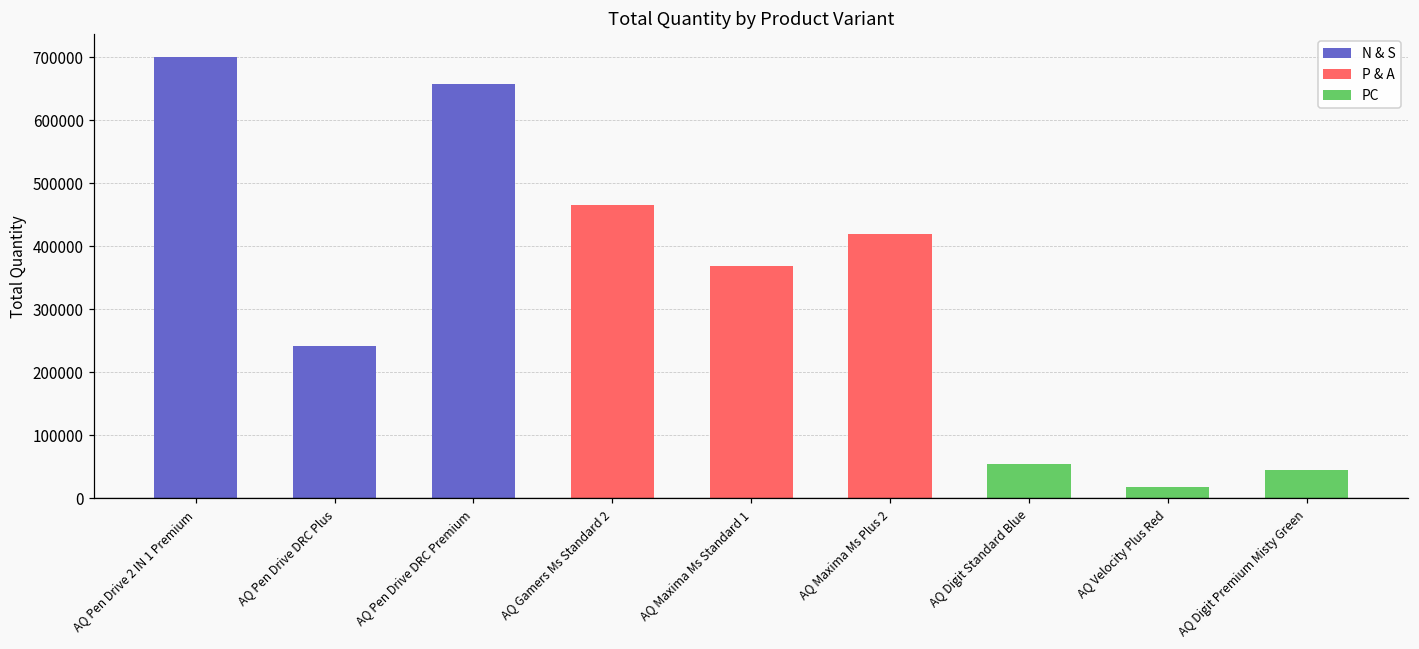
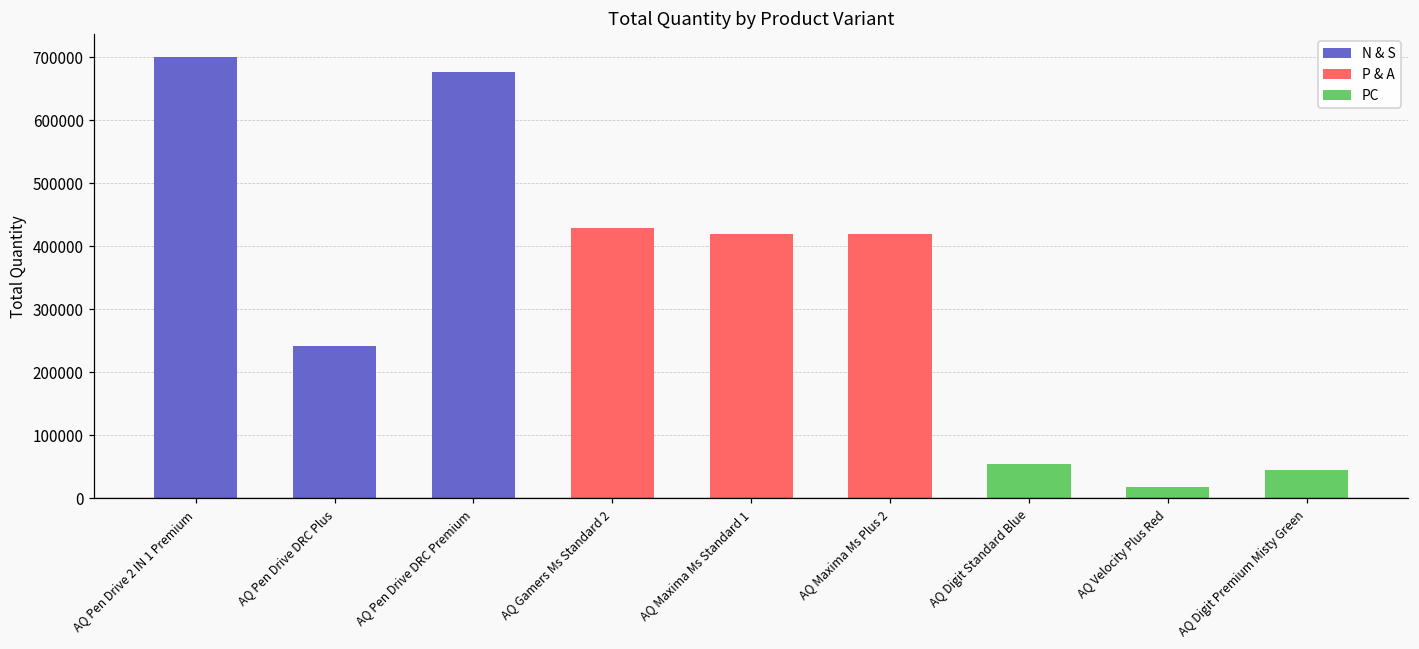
  {
    "AQ Pen Drive 2 IN 1 Premium": 700000,
    "AQ Pen Drive DRC Plus": 240000,
-   "AQ Pen Drive DRC Premium": 660000,
-   "AQ Gamers Ms Standard 2": 470000,
-   "AQ Maxima Ms Standard 1": 370000,
+   "AQ Pen Drive DRC Premium": 680000,
+   "AQ Gamers Ms Standard 2": 430000,
+   "AQ Maxima Ms Standard 1": 420000,
    "AQ Maxima Ms Plus 2": 420000,
    "AQ Digit Standard Blue": 60000,
    "AQ Velocity Plus Red": 20000,
    "AQ Digit Premium Misty Green": 40000
  }
